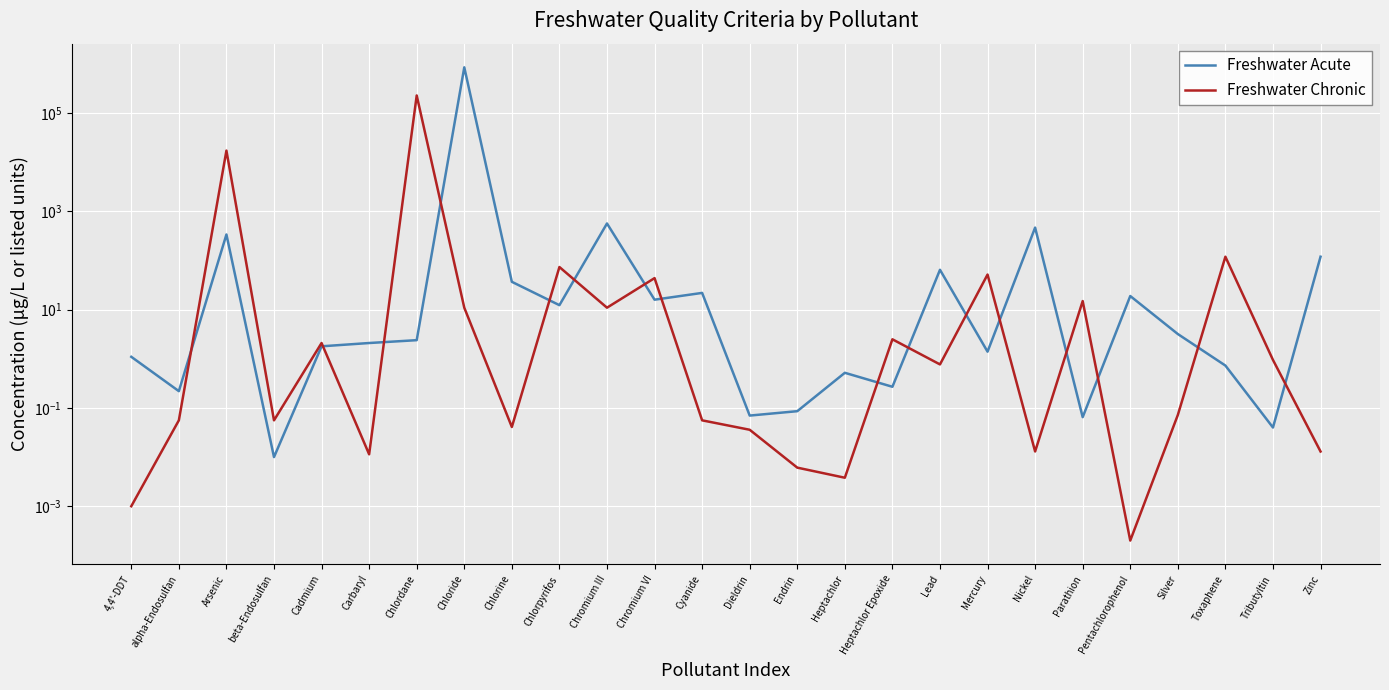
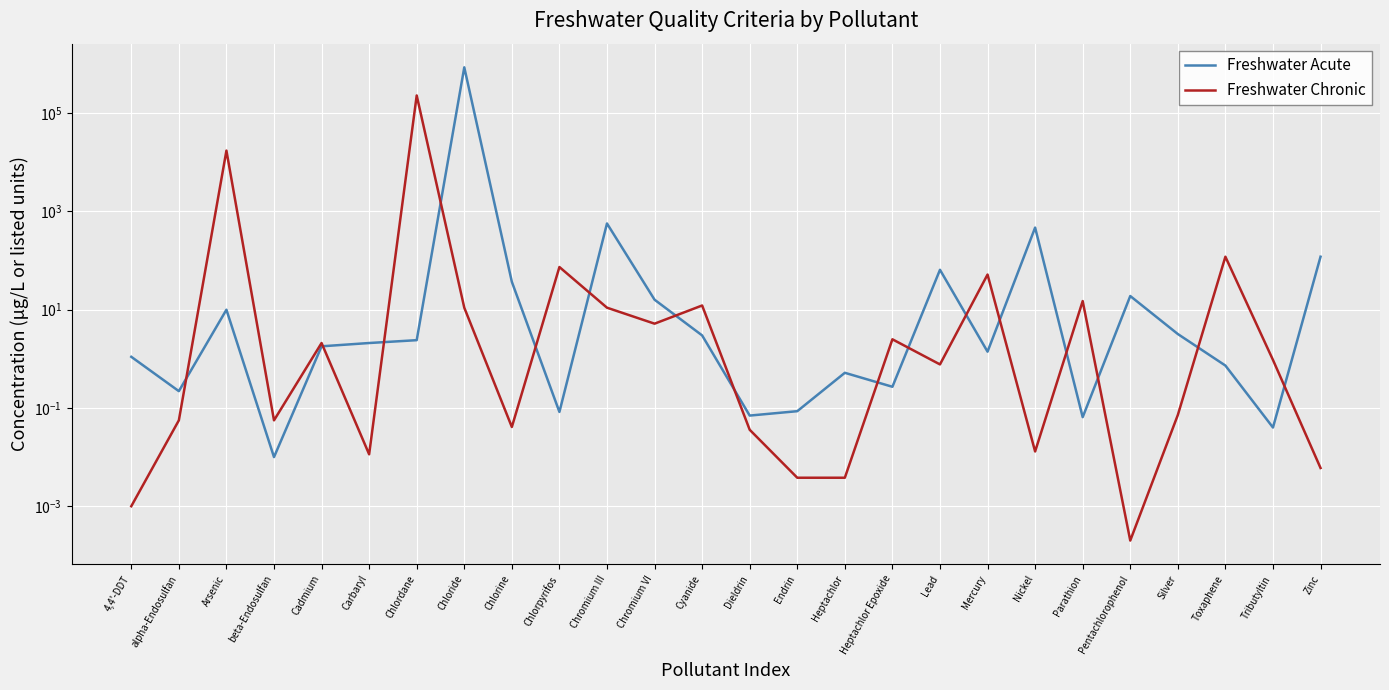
  {
    "Freshwater Acute": {
      "4,4'-DDT": 1.1,
      "alpha-Endosulfan": 0.2,
-     "Arsenic": 300,
+     "Arsenic": 10,
      "beta-Endosulfan": 0.01,
      "Cadmium": 1.8,
      "Carbaryl": 2.1,
      "Chlordane": 2,
      "Chloride": 900000,
      "Chlorine": 40,
-     "Chlorpyrifos": 12,
+     "Chlorpyrifos": 0.08,
      "Chromium III": 600,
      "Chromium VI": 16,
-     "Cyanide": 20,
+     "Cyanide": 3,
      "Dieldrin": 0.07,
      "Endrin": 0.09,
      "Heptachlor": 0.5,
      "Heptachlor Epoxide": 0.3,
      "Lead": 70,
      "Mercury": 1.4,
      "Nickel": 500,
      "Parathion": 0.07,
      "Pentachlorophenol": 19,
      "Silver": 3,
      "Toxaphene": 0.7,
      "Tributyltin": 0.04,
      "Zinc": 120
    },
    "Freshwater Chronic": {
      "4,4'-DDT": 0.001,
      "alpha-Endosulfan": 0.06,
      "Arsenic": 17000,
      "beta-Endosulfan": 0.06,
      "Cadmium": 2.1,
      "Carbaryl": 0.011,
      "Chlordane": 200000,
      "Chloride": 11,
      "Chlorine": 0.04,
      "Chlorpyrifos": 70,
      "Chromium III": 11,
-     "Chromium VI": 40,
-     "Cyanide": 0.06,
+     "Chromium VI": 5,
+     "Cyanide": 12,
      "Dieldrin": 0.04,
-     "Endrin": 0.006,
+     "Endrin": 0.004,
      "Heptachlor": 0.004,
      "Heptachlor Epoxide": 3,
      "Lead": 0.8,
      "Mercury": 50,
      "Nickel": 0.013,
      "Parathion": 15,
      "Pentachlorophenol": 0.00020,
      "Silver": 0.07,
      "Toxaphene": 120,
      "Tributyltin": 1.0,
-     "Zinc": 0.013
+     "Zinc": 0.006
    }
  }
